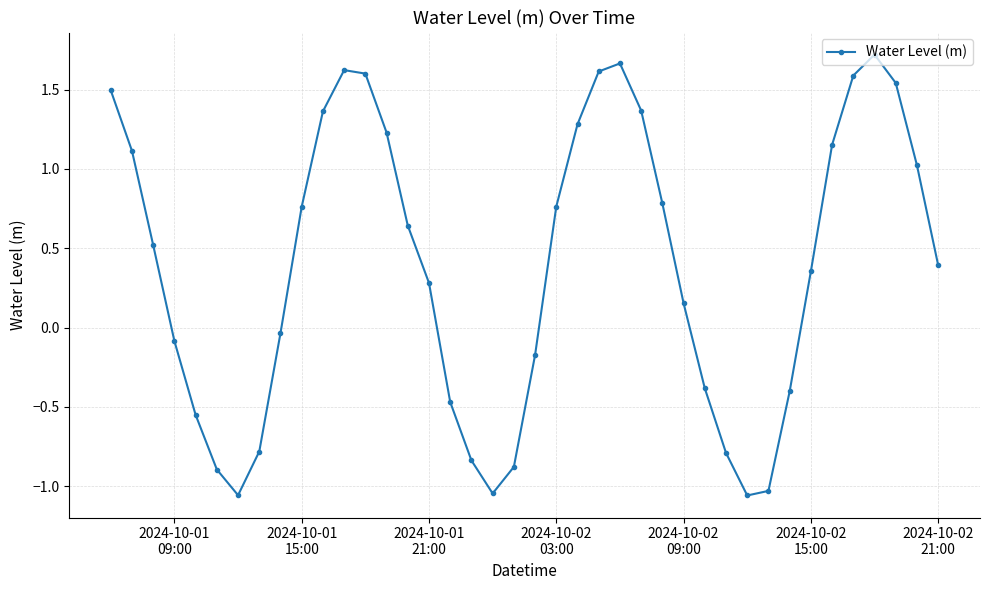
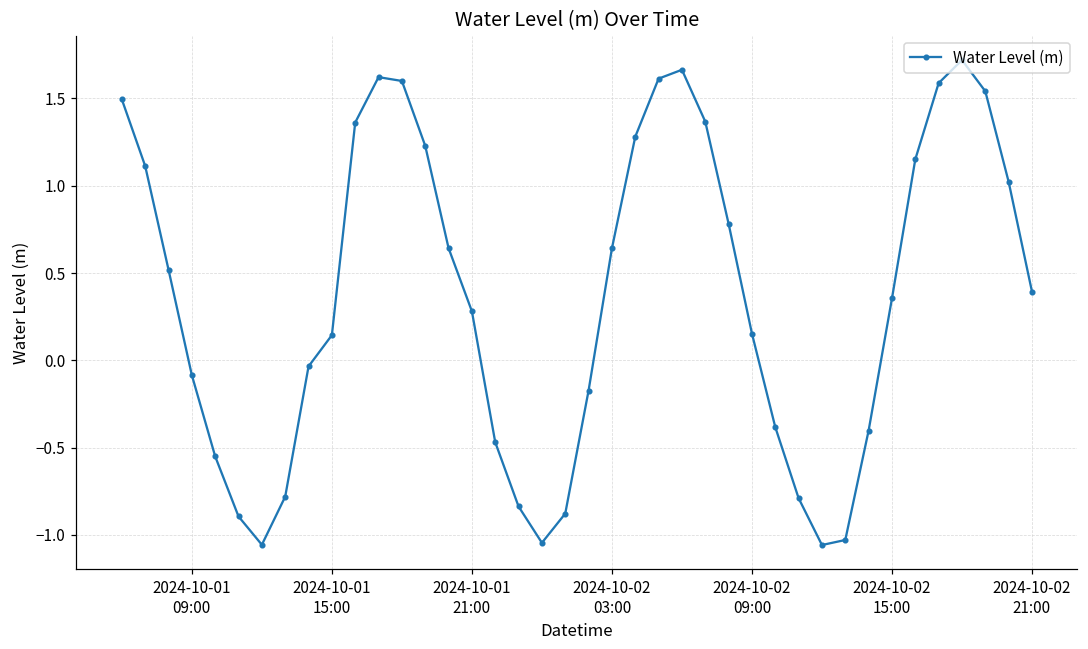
  {
    "2024-10-01 09:00": -0.09,
-   "2024-10-01 15:00": 0.76,
+   "2024-10-01 15:00": 0.14,
    "2024-10-01 21:00": 0.28,
-   "2024-10-02 03:00": 0.76,
+   "2024-10-02 03:00": 0.64,
    "2024-10-02 09:00": 0.15,
    "2024-10-02 15:00": 0.35,
    "2024-10-02 21:00": 0.39
  }
